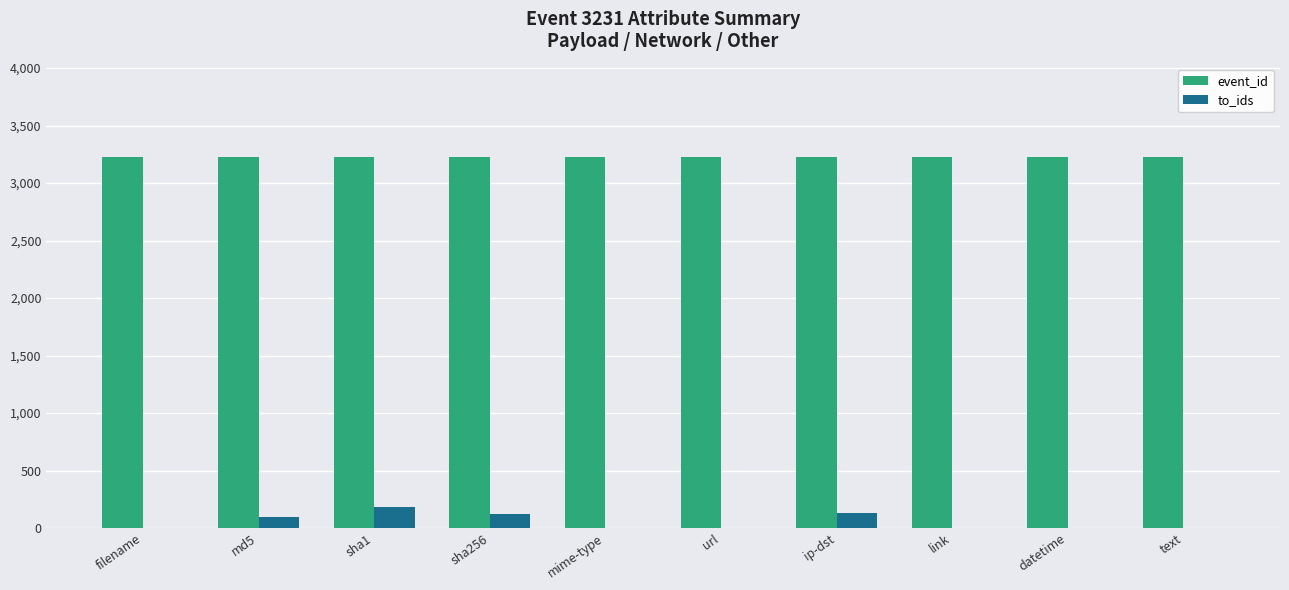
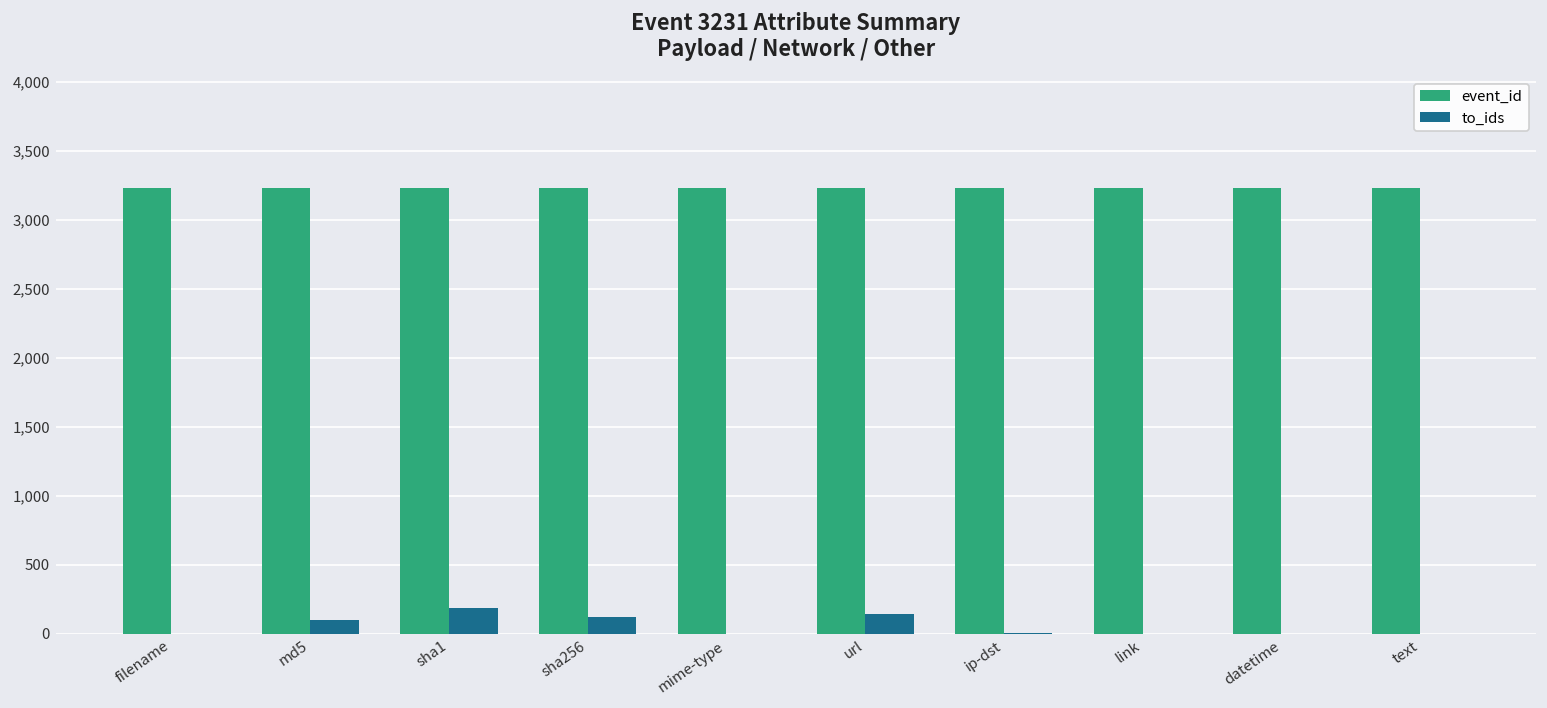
  {
    "event_id": {
      "filename": "3,230",
      "md5": "3,230",
      "sha1": "3,230",
      "sha256": "3,230",
      "mime-type": "3,230",
      "url": "3,230",
      "ip-dst": "3,230",
      "link": "3,230",
      "datetime": "3,230",
      "text": "3,230"
    },
    "to_ids": {
      "filename": "0",
      "md5": "100",
      "sha1": "180",
      "sha256": "120",
      "mime-type": "0",
-     "url": "0",
-     "ip-dst": "130",
+     "url": "140",
+     "ip-dst": "0",
      "link": "0",
      "datetime": "0",
      "text": "0"
    }
  }
